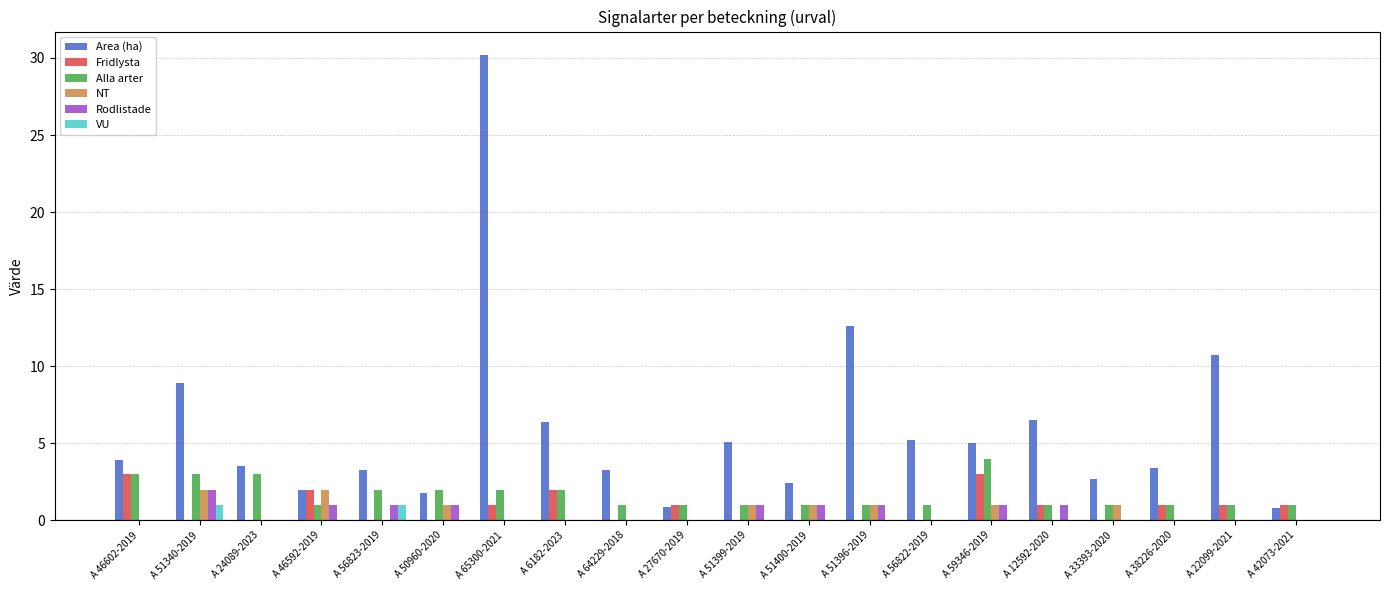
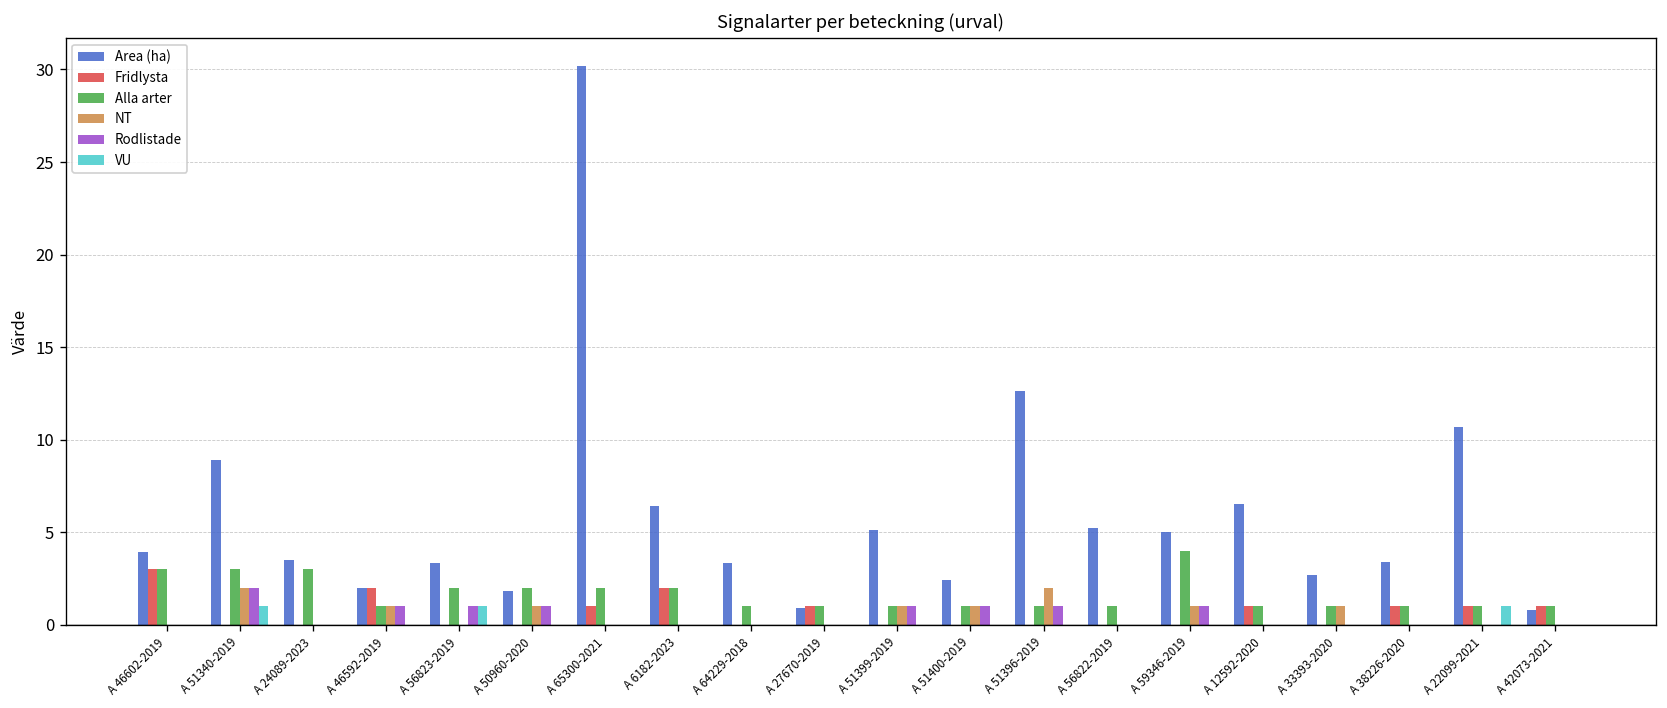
  {
    "Area (ha)": {
      "A 46602-2019": 4,
      "A 51340-2019": 9,
      "A 24089-2023": 3.5,
      "A 46592-2019": 2,
      "A 56823-2019": 3.3,
      "A 50960-2020": 1.8,
      "A 65300-2021": 30.2,
      "A 6182-2023": 6.4,
      "A 64229-2018": 3.3,
      "A 27670-2019": 1,
      "A 51399-2019": 5,
      "A 51400-2019": 2.4,
      "A 51396-2019": 12.6,
      "A 56822-2019": 5.2,
      "A 59346-2019": 5,
      "A 12592-2020": 6.5,
      "A 33393-2020": 2.7,
      "A 38226-2020": 3.4,
      "A 22099-2021": 10.7,
      "A 42073-2021": 0.8
    },
    "Fridlysta": {
      "A 46602-2019": 3,
      "A 51340-2019": 0,
      "A 24089-2023": 0,
      "A 46592-2019": 2,
      "A 56823-2019": 0,
      "A 50960-2020": 0,
      "A 65300-2021": 1,
      "A 6182-2023": 2,
      "A 64229-2018": 0,
      "A 27670-2019": 1,
      "A 51399-2019": 0,
      "A 51400-2019": 0,
      "A 51396-2019": 0,
      "A 56822-2019": 0,
-     "A 59346-2019": 3,
+     "A 59346-2019": 0,
      "A 12592-2020": 1,
      "A 33393-2020": 0,
      "A 38226-2020": 1,
      "A 22099-2021": 1,
      "A 42073-2021": 1
    },
    "Alla arter": {
      "A 46602-2019": 3,
      "A 51340-2019": 3,
      "A 24089-2023": 3,
      "A 46592-2019": 1,
      "A 56823-2019": 2,
      "A 50960-2020": 2,
      "A 65300-2021": 2,
      "A 6182-2023": 2,
      "A 64229-2018": 1,
      "A 27670-2019": 1,
      "A 51399-2019": 1,
      "A 51400-2019": 1,
      "A 51396-2019": 1,
      "A 56822-2019": 1,
      "A 59346-2019": 4,
      "A 12592-2020": 1,
      "A 33393-2020": 1,
      "A 38226-2020": 1,
      "A 22099-2021": 1,
      "A 42073-2021": 1
    },
    "NT": {
      "A 46602-2019": 0,
      "A 51340-2019": 2,
      "A 24089-2023": 0,
-     "A 46592-2019": 2,
+     "A 46592-2019": 1,
      "A 56823-2019": 0,
      "A 50960-2020": 1,
      "A 65300-2021": 0,
      "A 6182-2023": 0,
      "A 64229-2018": 0,
      "A 27670-2019": 0,
      "A 51399-2019": 1,
      "A 51400-2019": 1,
-     "A 51396-2019": 1,
+     "A 51396-2019": 2,
      "A 56822-2019": 0,
      "A 59346-2019": 1,
      "A 12592-2020": 0,
      "A 33393-2020": 1,
      "A 38226-2020": 0,
      "A 22099-2021": 0,
      "A 42073-2021": 0
    },
    "Rodlistade": {
      "A 46602-2019": 0,
      "A 51340-2019": 2,
      "A 24089-2023": 0,
      "A 46592-2019": 1,
      "A 56823-2019": 1,
      "A 50960-2020": 1,
      "A 65300-2021": 0,
      "A 6182-2023": 0,
      "A 64229-2018": 0,
      "A 27670-2019": 0,
      "A 51399-2019": 1,
      "A 51400-2019": 1,
      "A 51396-2019": 1,
      "A 56822-2019": 0,
      "A 59346-2019": 1,
-     "A 12592-2020": 1,
+     "A 12592-2020": 0,
      "A 33393-2020": 0,
      "A 38226-2020": 0,
      "A 22099-2021": 0,
      "A 42073-2021": 0
    },
    "VU": {
      "A 46602-2019": 0,
      "A 51340-2019": 1,
      "A 24089-2023": 0,
      "A 46592-2019": 0,
      "A 56823-2019": 1,
      "A 50960-2020": 0,
      "A 65300-2021": 0,
      "A 6182-2023": 0,
      "A 64229-2018": 0,
      "A 27670-2019": 0,
      "A 51399-2019": 0,
      "A 51400-2019": 0,
      "A 51396-2019": 0,
      "A 56822-2019": 0,
      "A 59346-2019": 0,
      "A 12592-2020": 0,
      "A 33393-2020": 0,
      "A 38226-2020": 0,
-     "A 22099-2021": 0,
+     "A 22099-2021": 1,
      "A 42073-2021": 0
    }
  }
